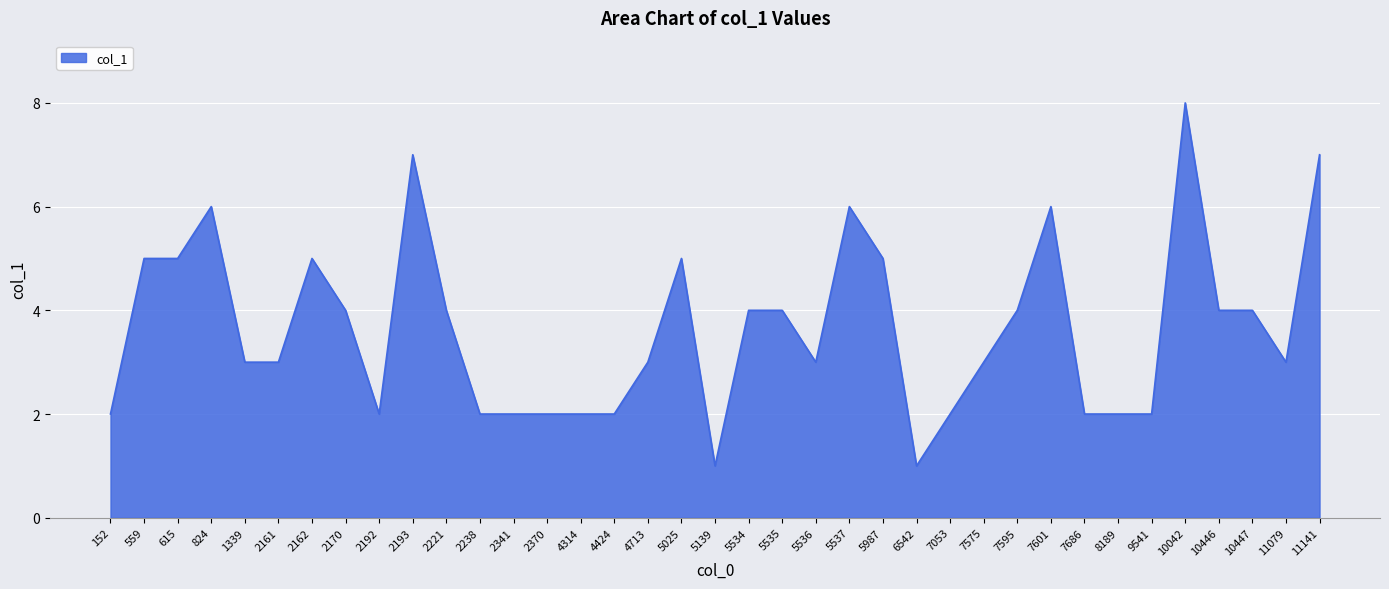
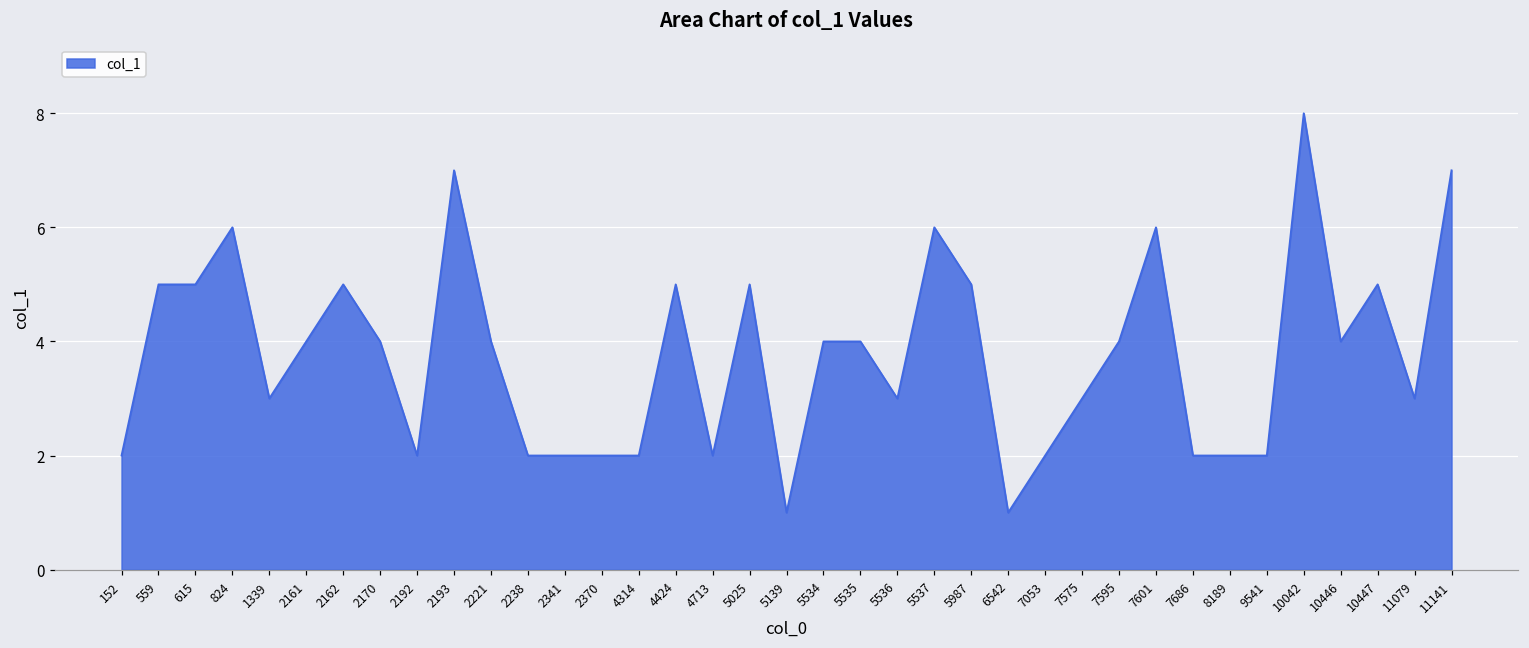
  {
    "152": 2,
    "559": 5,
    "615": 5,
    "824": 6,
    "1339": 3,
-   "2161": 3,
+   "2161": 4,
    "2162": 5,
    "2170": 4,
    "2192": 2,
    "2193": 7,
    "2221": 4,
    "2238": 2,
    "2341": 2,
    "2370": 2,
    "4314": 2,
-   "4424": 2,
-   "4713": 3,
+   "4424": 5,
+   "4713": 2,
    "5025": 5,
    "5139": 1,
    "5534": 4,
    "5535": 4,
    "5536": 3,
    "5537": 6,
    "5987": 5,
    "6542": 1,
    "7053": 2,
    "7575": 3,
    "7595": 4,
    "7601": 6,
    "7686": 2,
    "8189": 2,
    "9541": 2,
    "10042": 8,
    "10446": 4,
-   "10447": 4,
+   "10447": 5,
    "11079": 3,
    "11141": 7
  }
